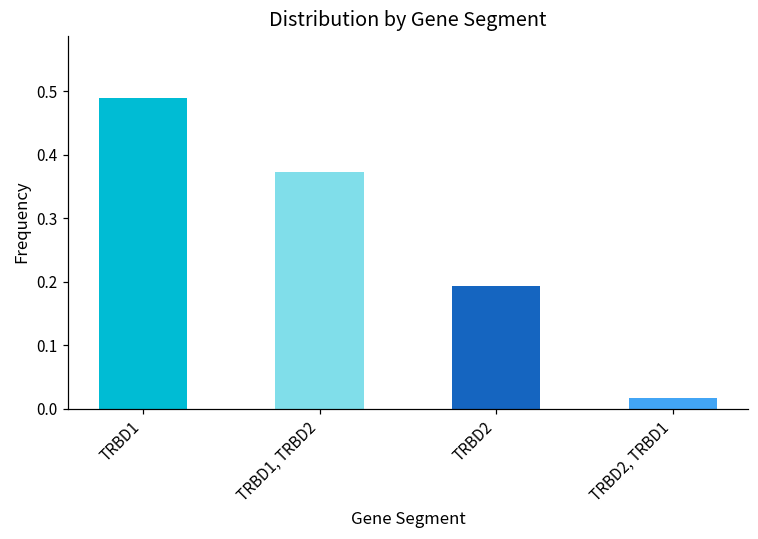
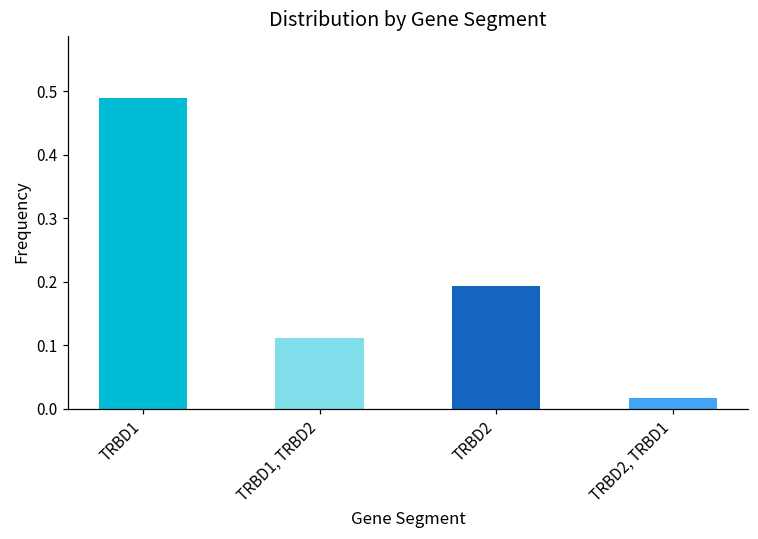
  {
    "TRBD1": 0.49,
-   "TRBD1, TRBD2": 0.37,
+   "TRBD1, TRBD2": 0.11,
    "TRBD2": 0.19,
    "TRBD2, TRBD1": 0.02
  }
